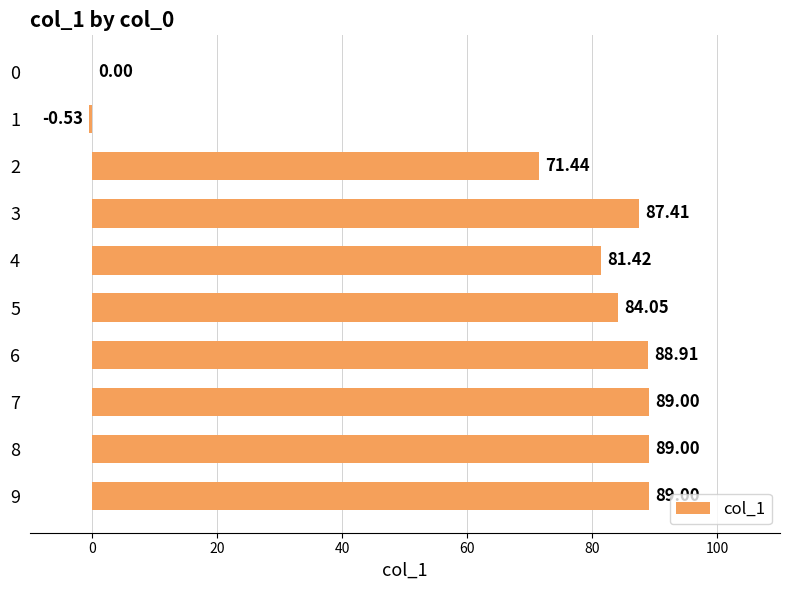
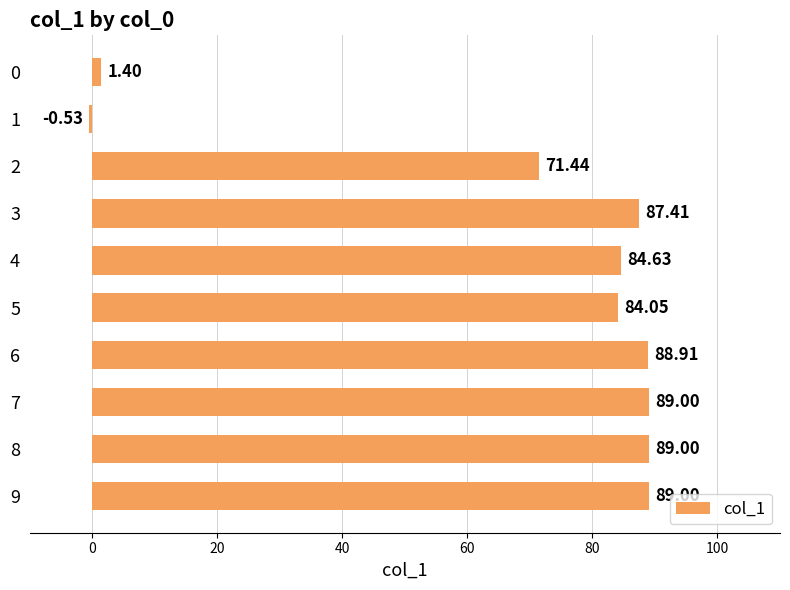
  {
-   "0": 0.00,
+   "0": 1.40,
    "1": -0.53,
    "2": 71.44,
    "3": 87.41,
-   "4": 81.42,
+   "4": 84.63,
    "5": 84.05,
    "6": 88.91,
    "7": 89.00,
    "8": 89.00
  }
